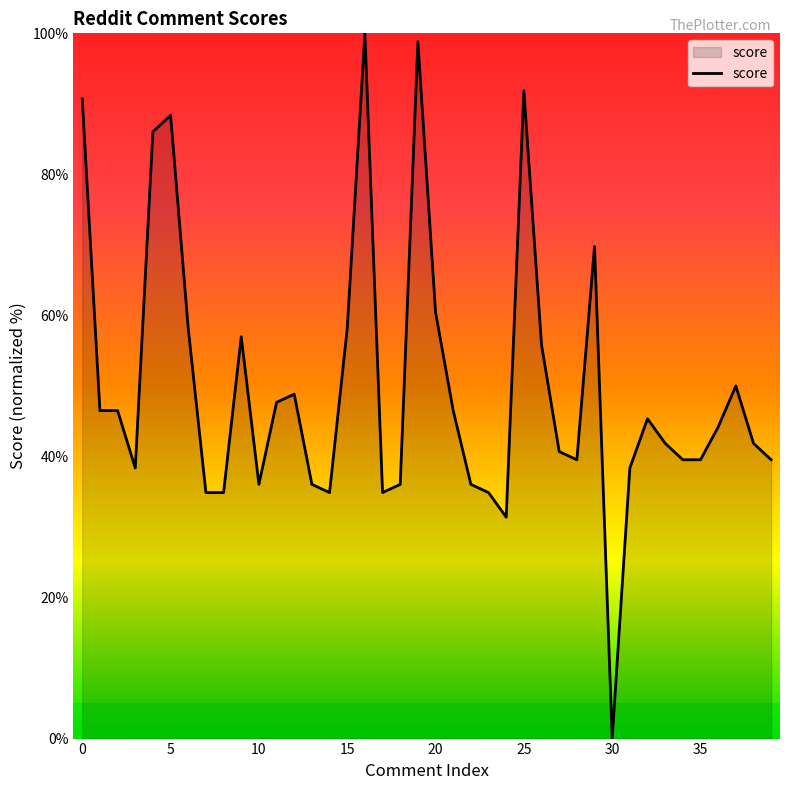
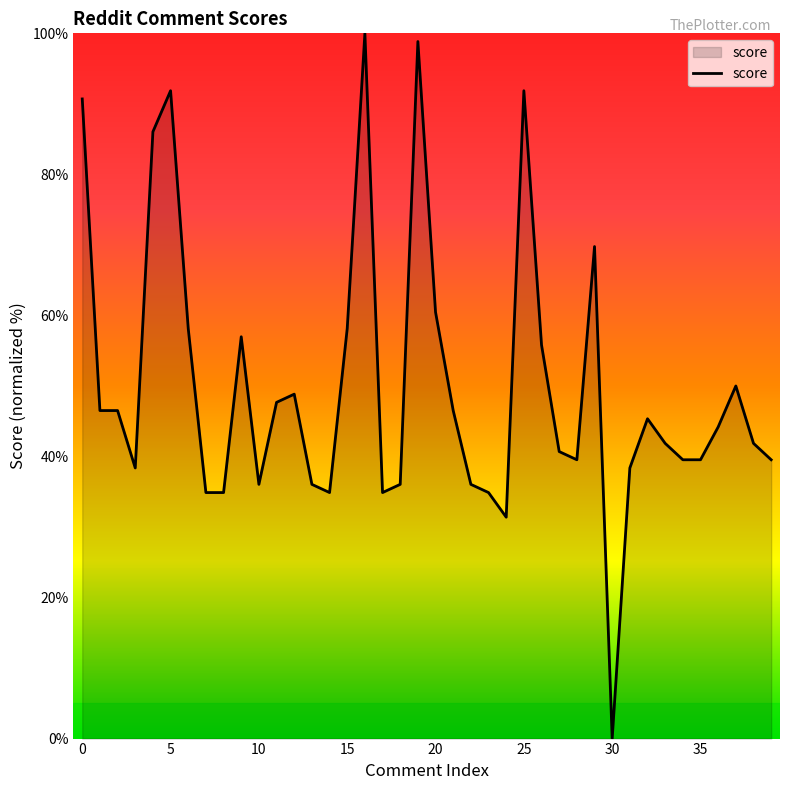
  {
    "0": "91%",
-   "5": "88%",
+   "5": "92%",
    "10": "36%",
    "15": "58%",
    "20": "60%",
    "25": "92%",
    "35": "40%"
  }
